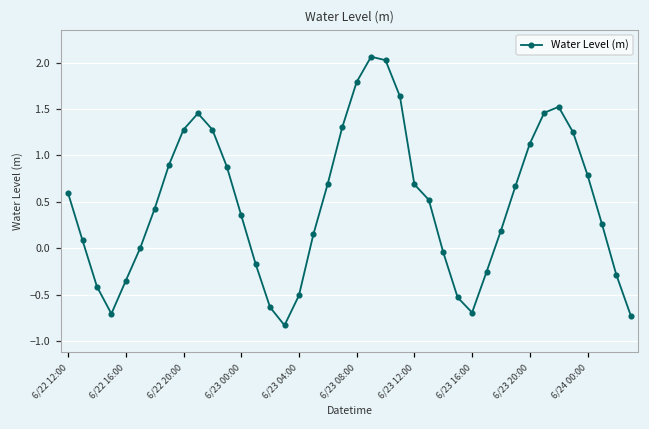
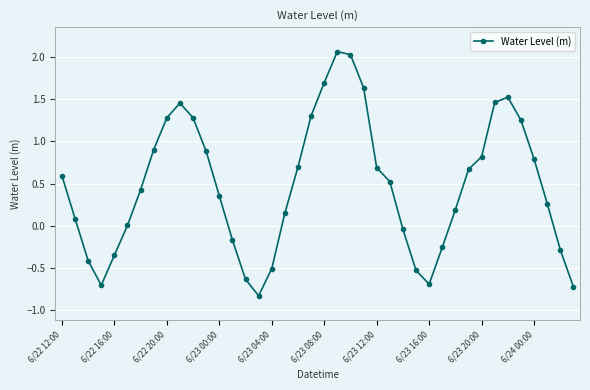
  {
    "6/22 12:00": 0.6,
    "6/22 16:00": -0.3,
    "6/22 20:00": 1.3,
    "6/23 00:00": 0.4,
    "6/23 04:00": -0.5,
-   "6/23 08:00": 1.8,
+   "6/23 08:00": 1.7,
    "6/23 12:00": 0.7,
    "6/23 16:00": -0.7,
-   "6/23 20:00": 1.1,
+   "6/23 20:00": 0.8,
    "6/24 00:00": 0.8
  }
